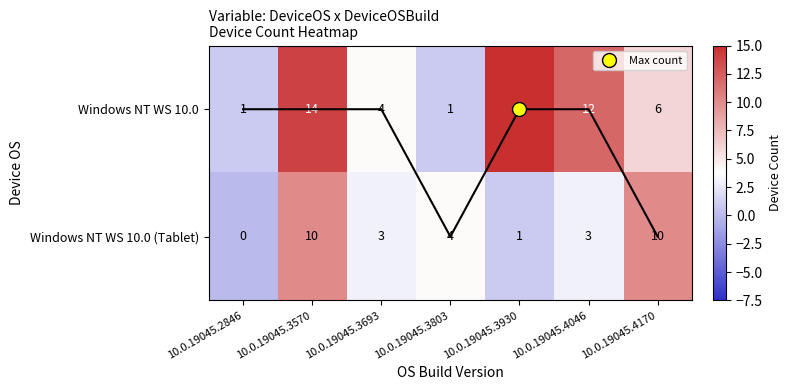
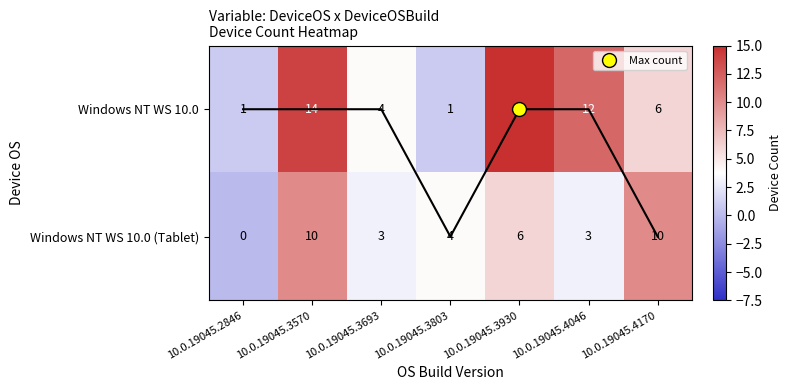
  {
    "Windows NT WS 10.0": {
      "10.0.19045.3803": 1,
      "10.0.19045.4170": 6
    },
    "Windows NT WS 10.0 (Tablet)": {
      "10.0.19045.2846": 0,
      "10.0.19045.3570": 10,
      "10.0.19045.3693": 3,
-     "10.0.19045.3930": 1,
+     "10.0.19045.3930": 6,
      "10.0.19045.4046": 3
    }
  }
